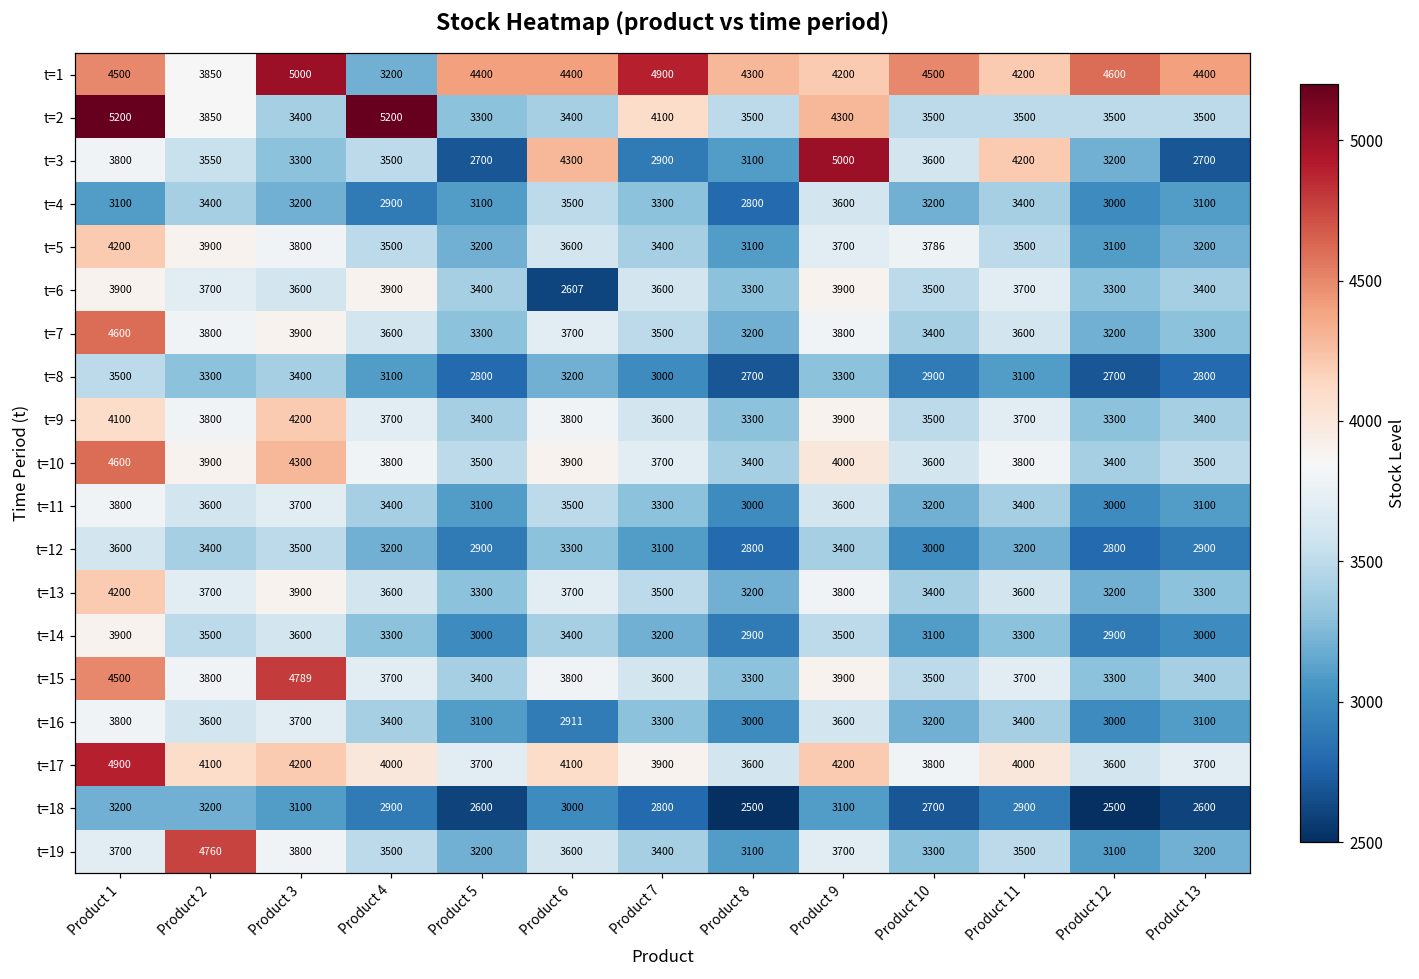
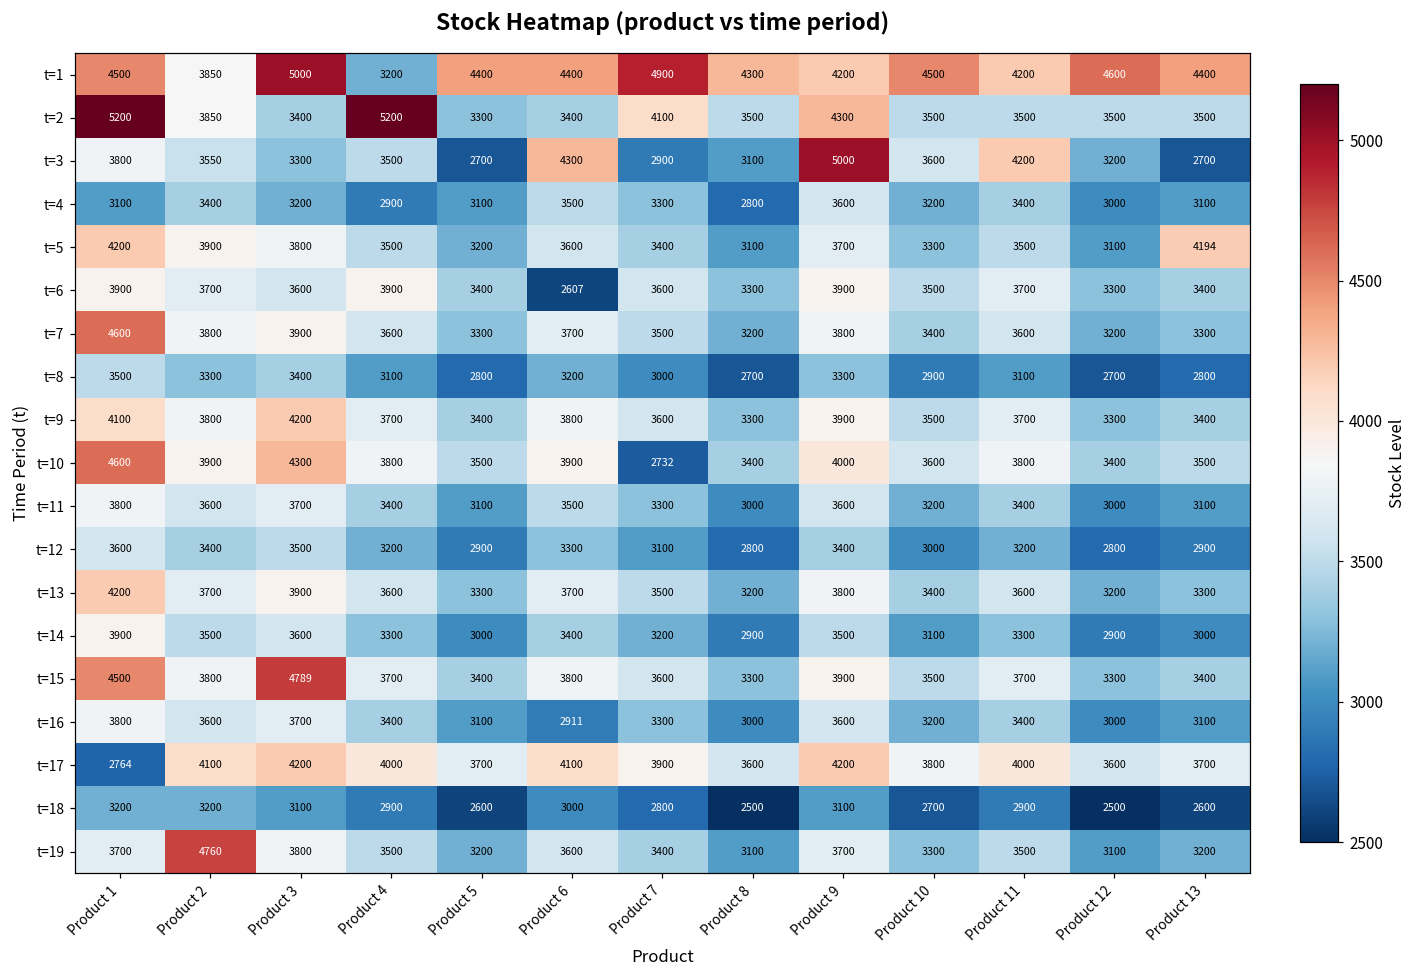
  {
    "t=5": {
      "Product 1": 4200,
      "Product 2": 3900,
      "Product 3": 3800,
      "Product 4": 3500,
      "Product 5": 3200,
      "Product 6": 3600,
      "Product 7": 3400,
      "Product 8": 3100,
      "Product 9": 3700,
-     "Product 10": 3786,
+     "Product 10": 3300,
      "Product 11": 3500,
      "Product 12": 3100,
-     "Product 13": 3200
+     "Product 13": 4194
    },
    "t=10": {
      "Product 1": 4600,
      "Product 2": 3900,
      "Product 3": 4300,
      "Product 4": 3800,
      "Product 5": 3500,
      "Product 6": 3900,
-     "Product 7": 3700,
+     "Product 7": 2732,
      "Product 8": 3400,
      "Product 9": 4000,
      "Product 10": 3600,
      "Product 11": 3800,
      "Product 12": 3400,
      "Product 13": 3500
    },
    "t=17": {
-     "Product 1": 4900,
+     "Product 1": 2764,
      "Product 2": 4100,
      "Product 3": 4200,
      "Product 4": 4000,
      "Product 5": 3700,
      "Product 6": 4100,
      "Product 7": 3900,
      "Product 8": 3600,
      "Product 9": 4200,
      "Product 10": 3800,
      "Product 11": 4000,
      "Product 12": 3600,
      "Product 13": 3700
    }
  }
